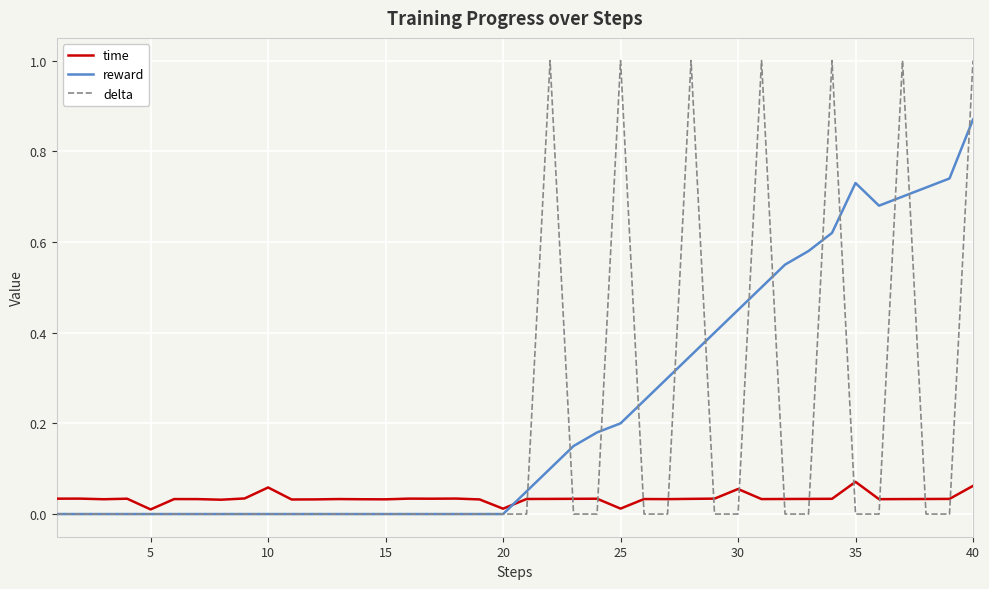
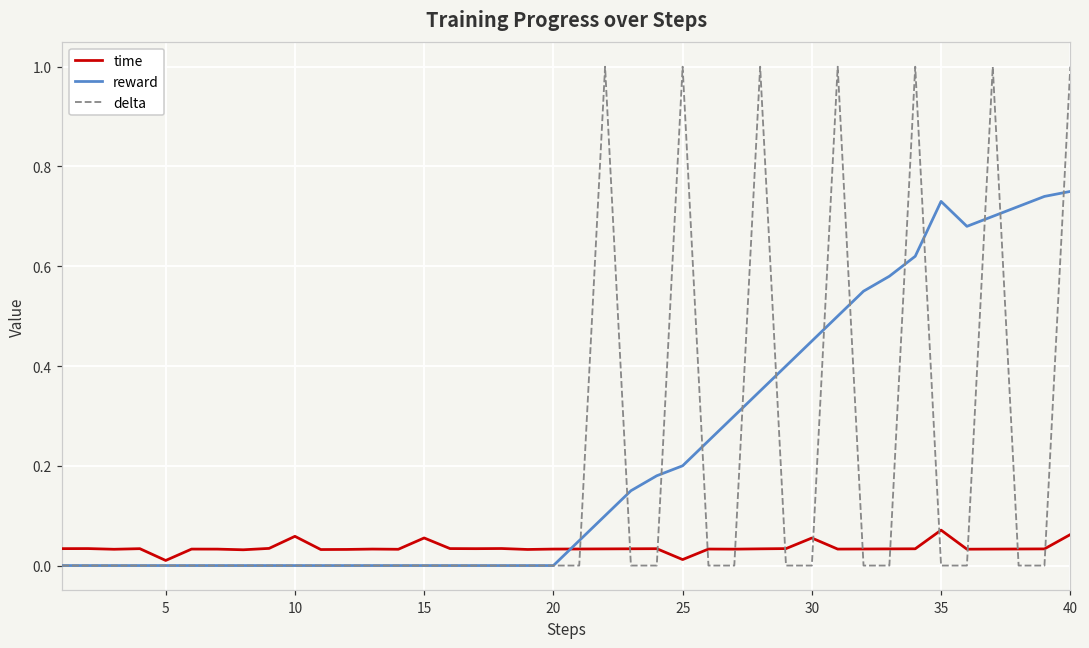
  {
    "time": {
      "5": 0.01,
      "10": 0.06,
-     "15": 0.03,
-     "20": 0.01,
+     "15": 0.06,
+     "20": 0.03,
      "25": 0.01,
      "30": 0.06,
      "35": 0.07,
      "40": 0.06
    },
    "reward": {
      "25": 0.20,
      "30": 0.45,
      "35": 0.73,
-     "40": 0.87
+     "40": 0.75
    },
    "delta": {
      "25": 1.00,
      "30": 0.00,
      "35": 0.00,
      "40": 1.00
    }
  }
